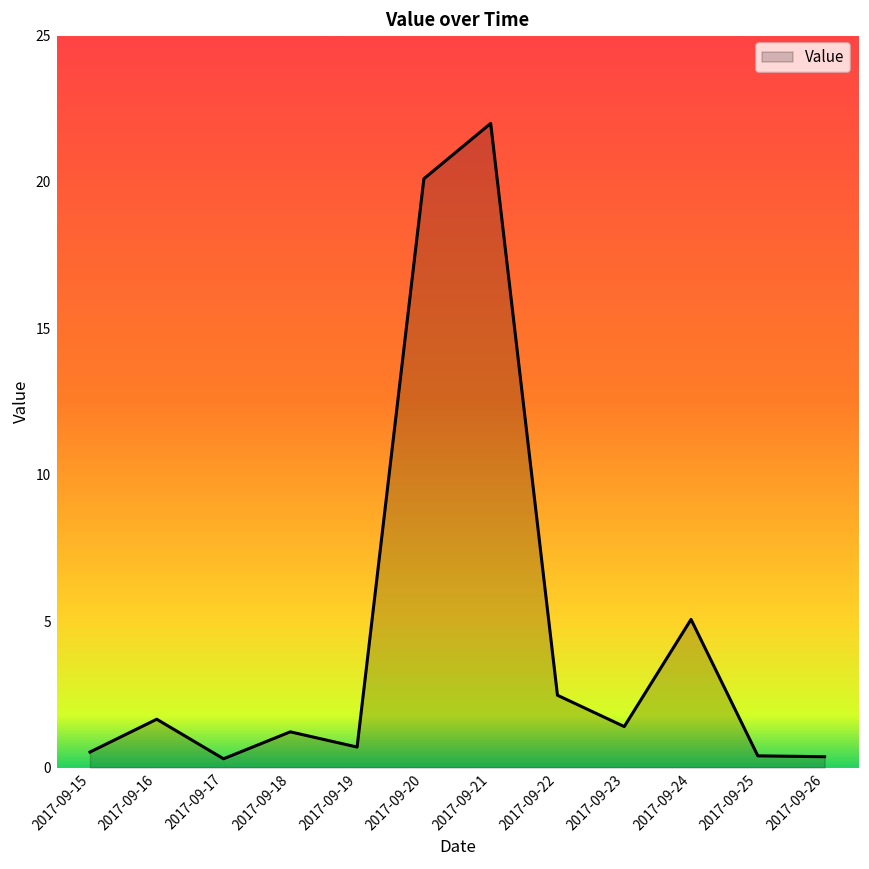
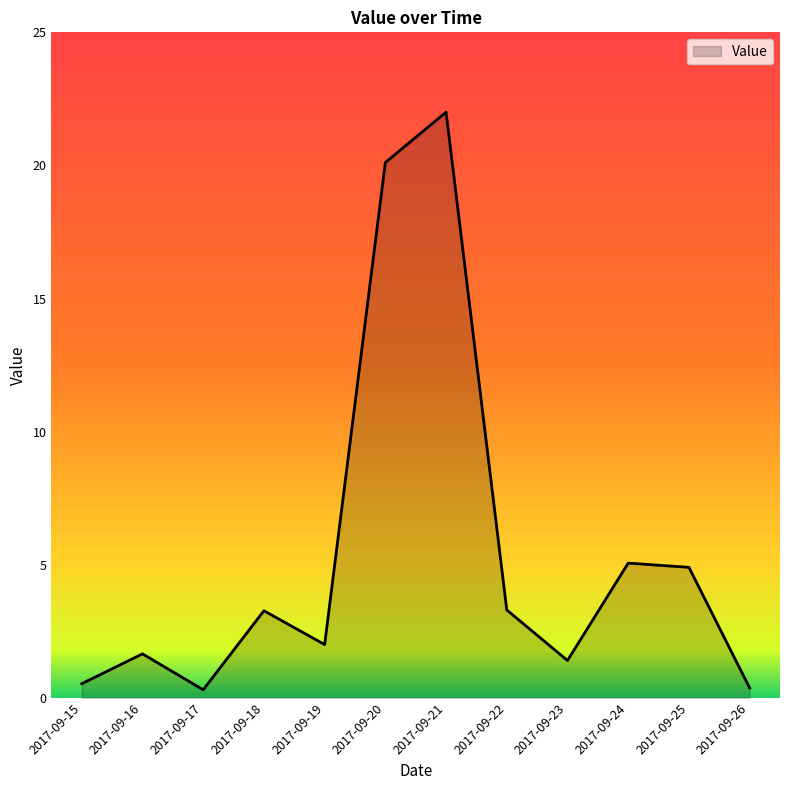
  {
    "2017-09-15": 0.5,
    "2017-09-16": 1.7,
    "2017-09-17": 0.3,
-   "2017-09-18": 1.2,
-   "2017-09-19": 0.7,
+   "2017-09-18": 3.3,
+   "2017-09-19": 2.0,
    "2017-09-20": 20.1,
    "2017-09-21": 22.0,
-   "2017-09-22": 2.5,
+   "2017-09-22": 3.3,
    "2017-09-23": 1.4,
    "2017-09-24": 5.1,
-   "2017-09-25": 0.4,
+   "2017-09-25": 4.9,
    "2017-09-26": 0.4
  }
